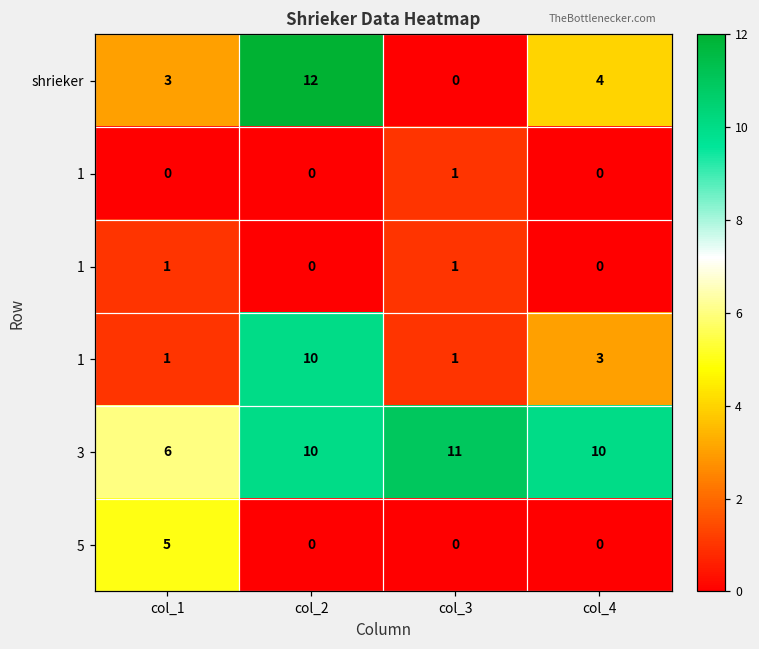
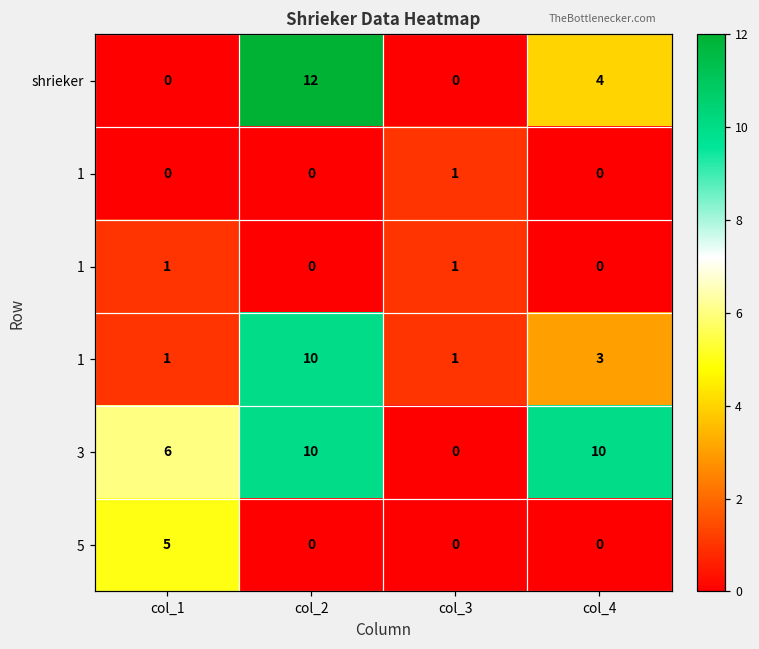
  {
    "shrieker": {
-     "col_1": 3,
+     "col_1": 0,
      "col_2": 12,
      "col_3": 0,
      "col_4": 4
    },
    "3": {
      "col_1": 6,
      "col_2": 10,
-     "col_3": 11,
+     "col_3": 0,
      "col_4": 10
    },
    "5": {
      "col_1": 5,
      "col_2": 0,
      "col_3": 0,
      "col_4": 0
    }
  }
